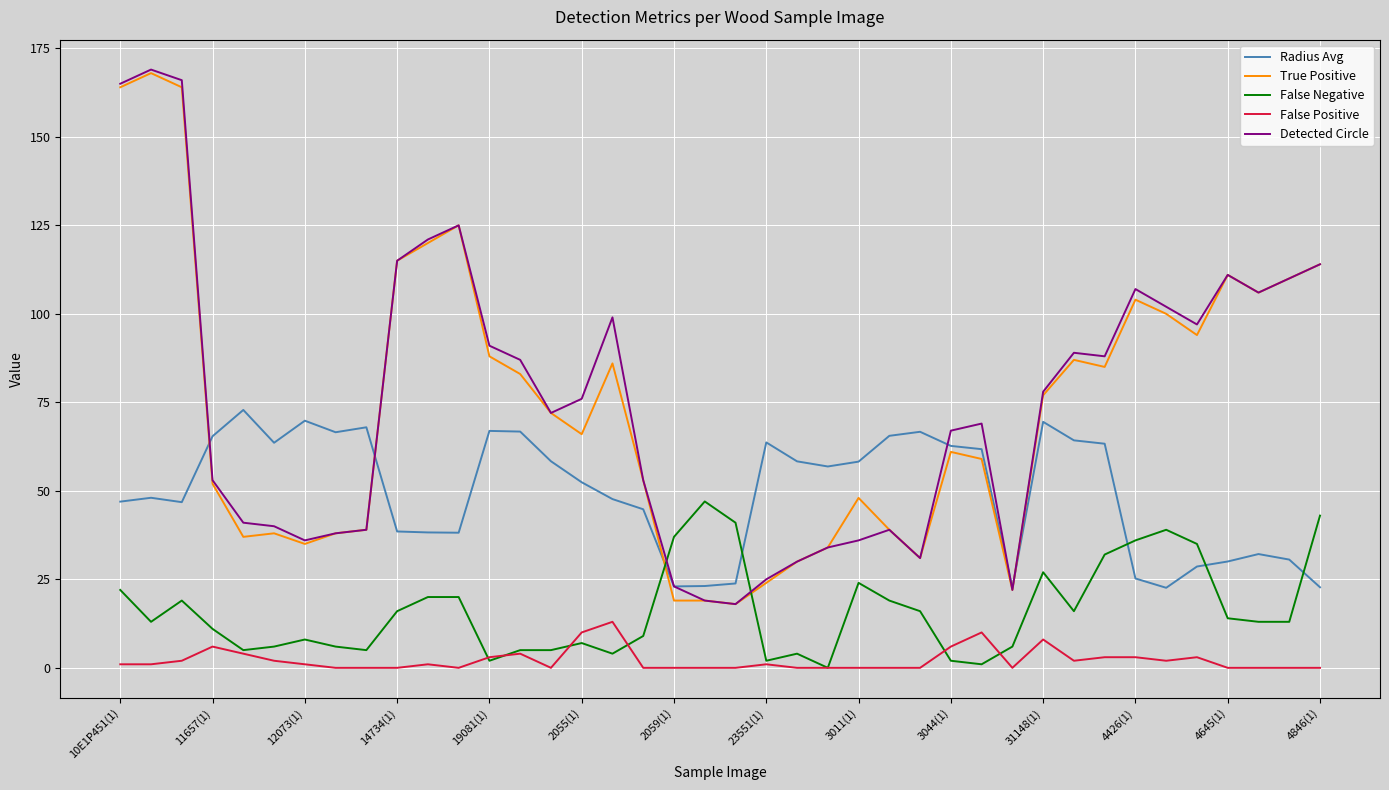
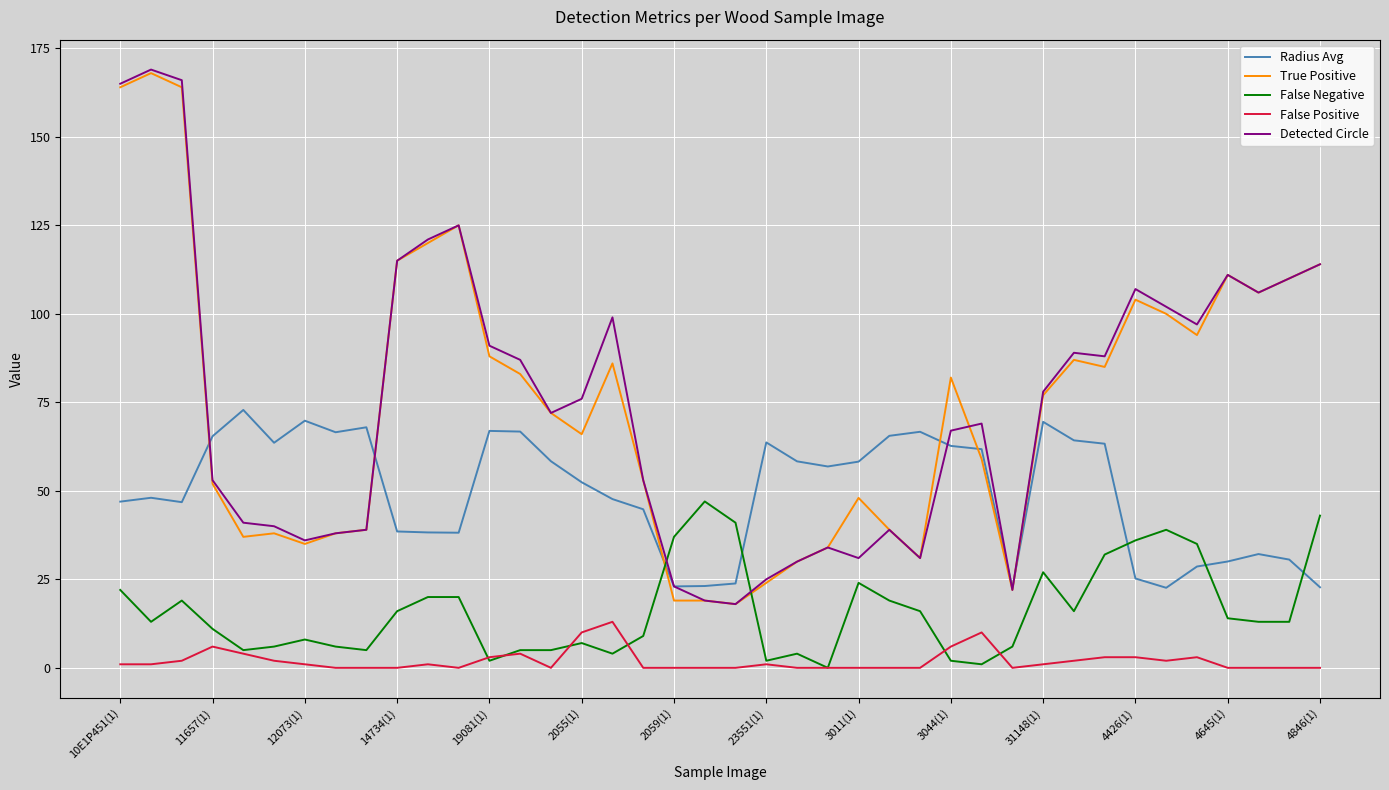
  {
    "Radius Avg": {
      "10E1P451(1)": 47,
      "11657(1)": 65,
      "12073(1)": 70,
      "14734(1)": 39,
      "19081(1)": 67,
      "2055(1)": 52,
      "23551(1)": 64,
      "3011(1)": 58,
      "3044(1)": 63,
      "31148(1)": 69,
      "4426(1)": 25,
      "4645(1)": 30,
      "4846(1)": 23
    },
    "True Positive": {
      "10E1P451(1)": 164,
      "11657(1)": 52,
      "12073(1)": 35,
      "19081(1)": 88,
      "2055(1)": 66,
      "2059(1)": 19,
      "23551(1)": 24,
      "3011(1)": 48,
-     "3044(1)": 61,
+     "3044(1)": 82,
      "31148(1)": 77,
      "4426(1)": 104
    },
    "False Negative": {
      "10E1P451(1)": 22,
      "11657(1)": 11,
      "12073(1)": 8,
      "14734(1)": 16,
      "19081(1)": 2,
      "2055(1)": 7,
      "2059(1)": 37,
      "23551(1)": 2,
      "3011(1)": 24,
      "3044(1)": 2,
      "31148(1)": 27,
      "4426(1)": 36,
      "4645(1)": 14,
      "4846(1)": 43
    },
    "False Positive": {
      "10E1P451(1)": 1,
      "11657(1)": 6,
      "12073(1)": 1,
      "14734(1)": 0,
      "19081(1)": 3,
      "2055(1)": 10,
      "2059(1)": 0,
      "23551(1)": 1,
      "3011(1)": 0,
      "3044(1)": 6,
-     "31148(1)": 8,
+     "31148(1)": 1,
      "4426(1)": 3,
      "4645(1)": 0,
      "4846(1)": 0
    },
    "Detected Circle": {
      "10E1P451(1)": 165,
      "11657(1)": 53,
      "12073(1)": 36,
      "19081(1)": 91,
      "2055(1)": 76,
      "23551(1)": 25,
-     "3011(1)": 36,
+     "3011(1)": 31,
      "3044(1)": 67,
      "31148(1)": 78,
      "4426(1)": 107
    }
  }
